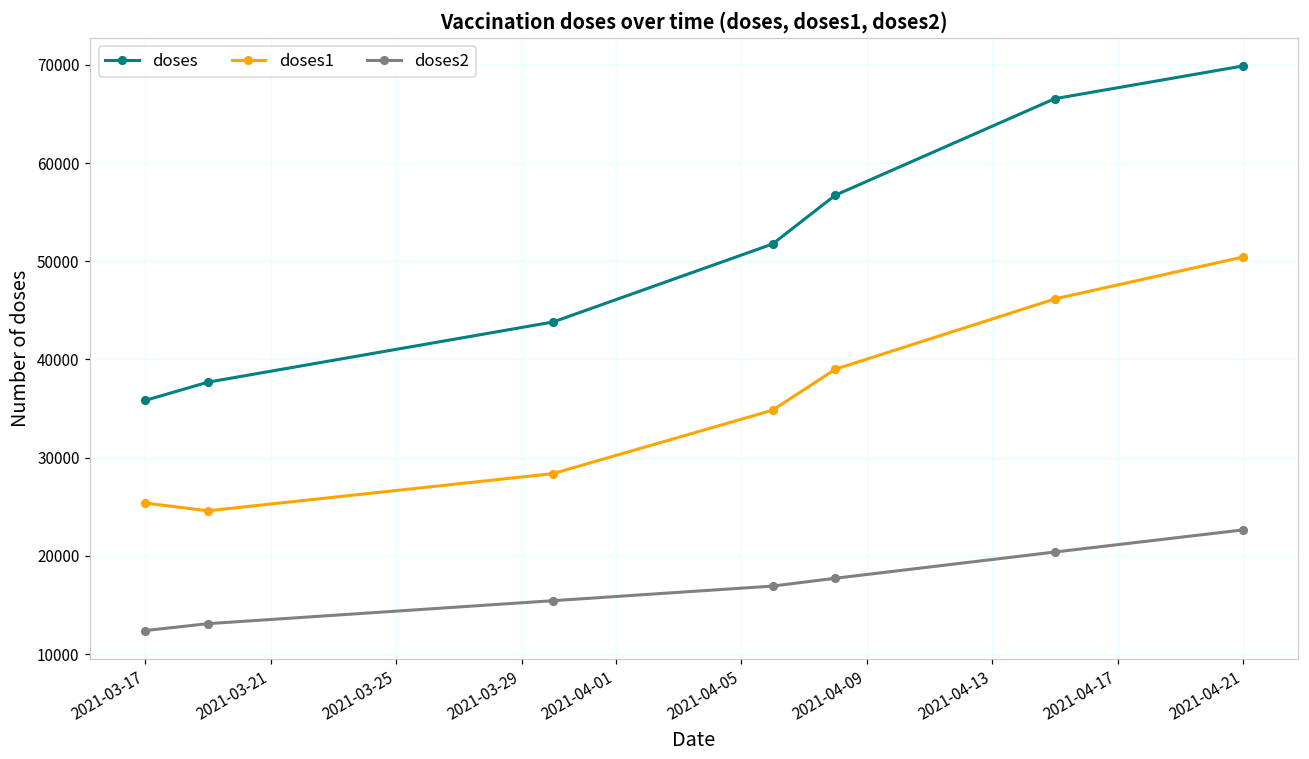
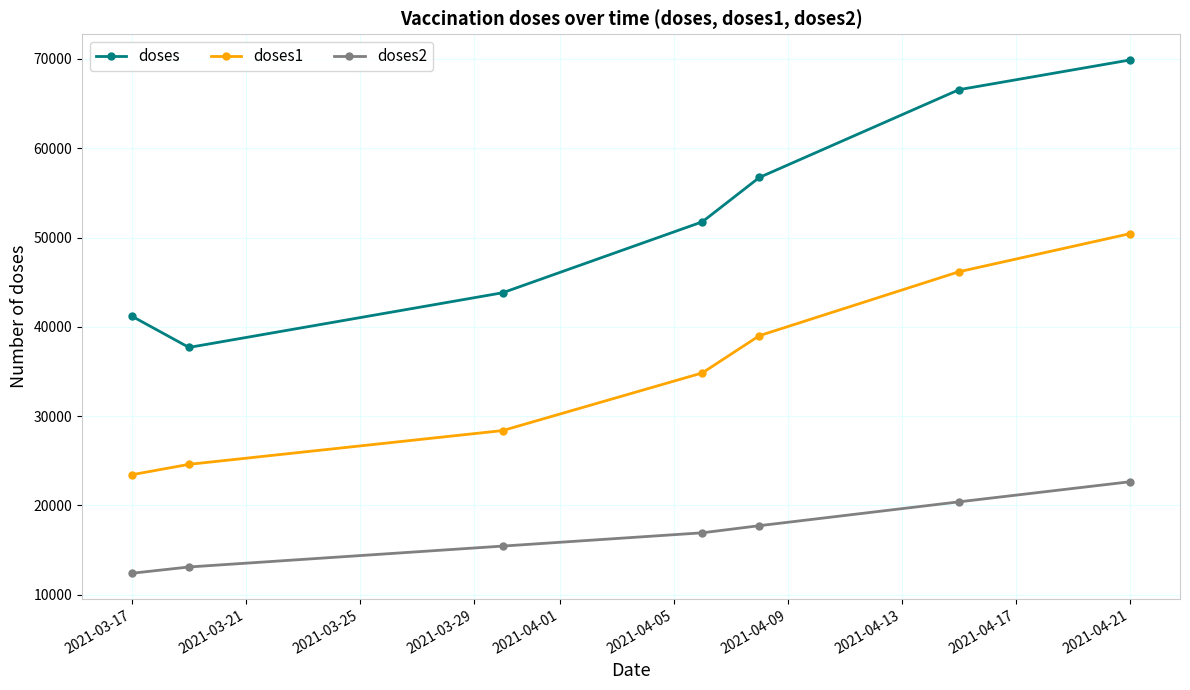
  {
    "doses": {
-     "2021-03-17": 36000,
+     "2021-03-17": 41000,
      "2021-04-21": 70000
    },
    "doses1": {
-     "2021-03-17": 25000,
+     "2021-03-17": 23000,
      "2021-04-21": 50000
    },
    "doses2": {
      "2021-03-17": 12000,
      "2021-04-21": 23000
    }
  }
